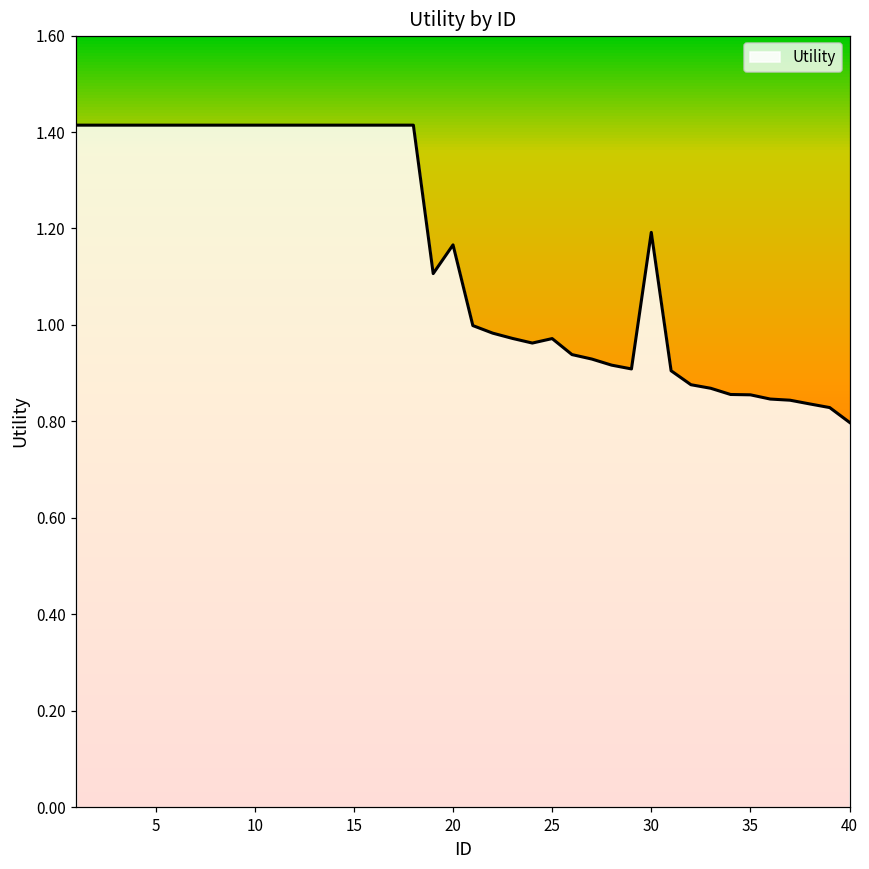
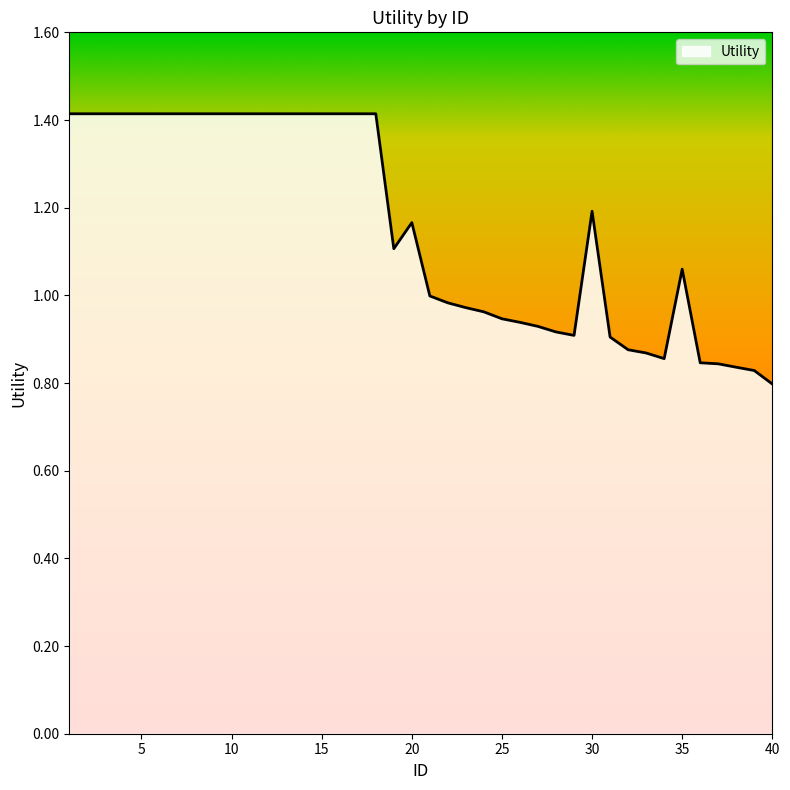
  {
    "5": 1.41,
    "10": 1.41,
    "15": 1.41,
    "20": 1.17,
-   "25": 0.97,
+   "25": 0.95,
    "30": 1.19,
-   "35": 0.85,
+   "35": 1.06,
    "40": 0.80
  }
